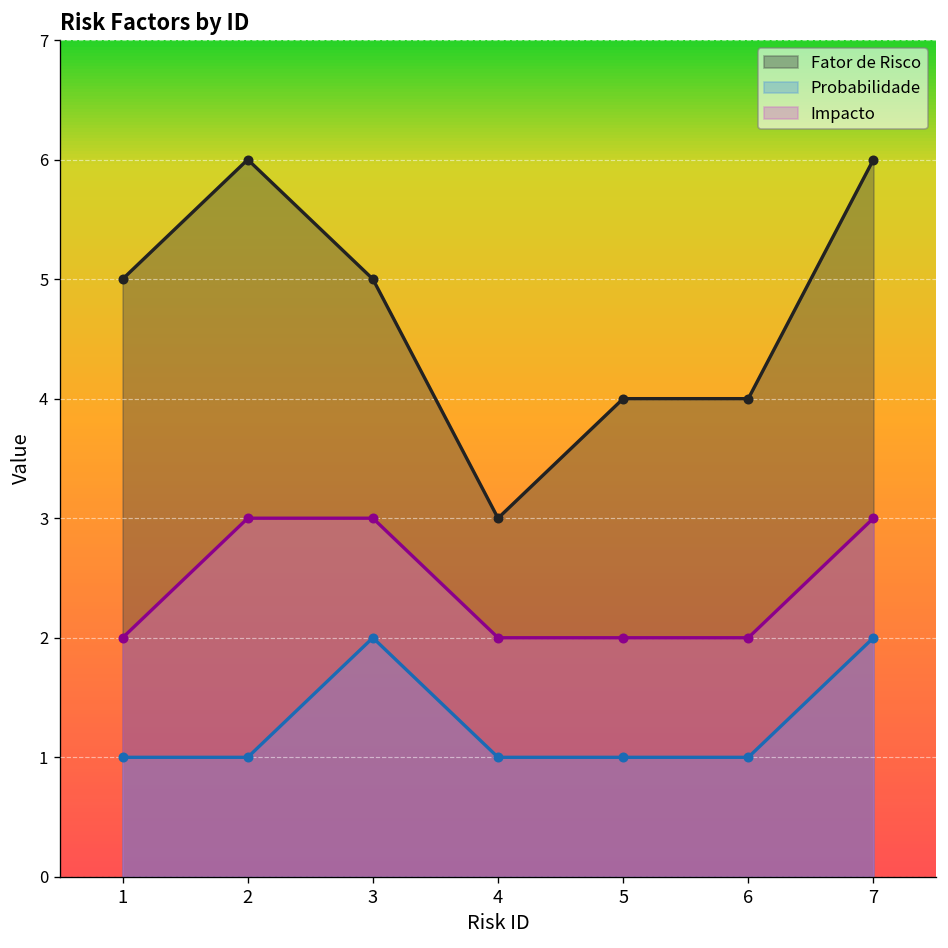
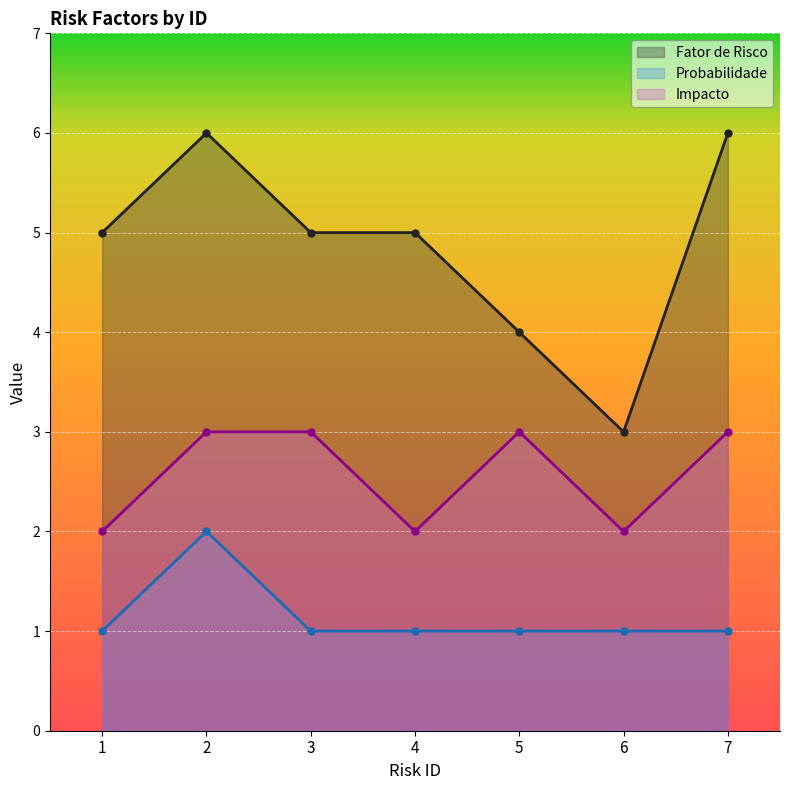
  {
    "Fator de Risco": {
      "1": 5,
      "2": 6,
      "3": 5,
-     "4": 3,
+     "4": 5,
      "5": 4,
-     "6": 4,
+     "6": 3,
      "7": 6
    },
    "Probabilidade": {
      "1": 1,
-     "2": 1,
-     "3": 2,
+     "2": 2,
+     "3": 1,
      "4": 1,
      "5": 1,
      "6": 1,
-     "7": 2
+     "7": 1
    },
    "Impacto": {
      "1": 2,
      "2": 3,
      "3": 3,
      "4": 2,
-     "5": 2,
+     "5": 3,
      "6": 2,
      "7": 3
    }
  }
